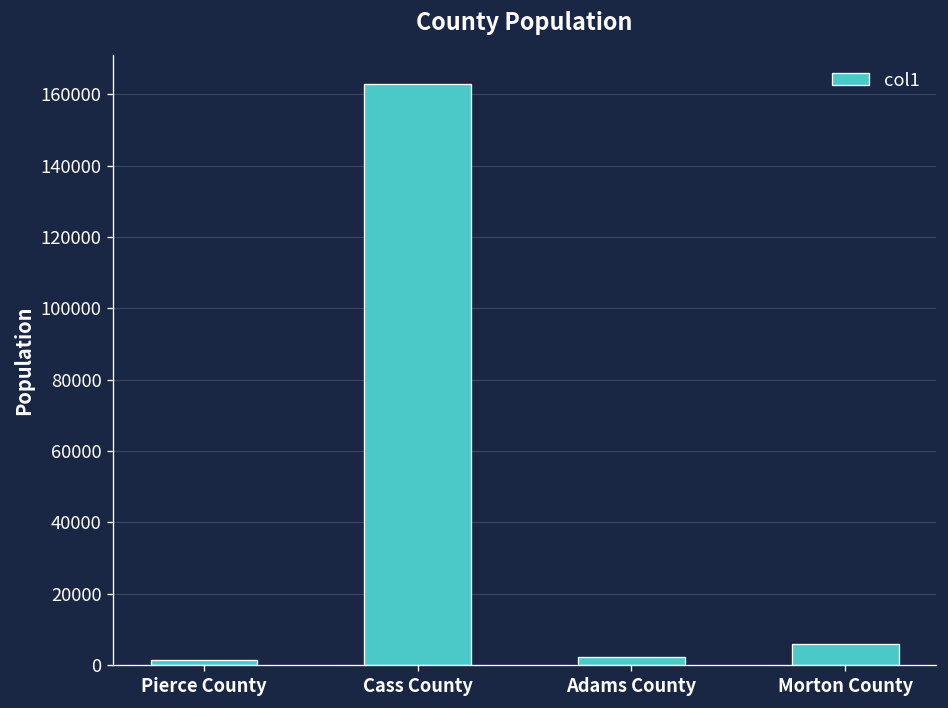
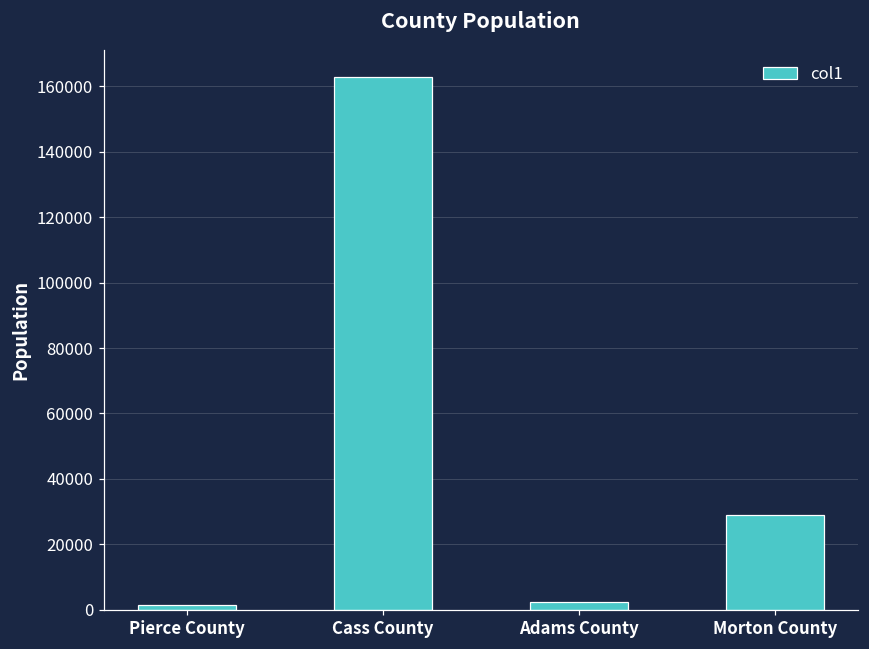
  {
    "Pierce County": 1000,
    "Cass County": 163000,
    "Adams County": 2000,
-   "Morton County": 6000
+   "Morton County": 29000
  }
